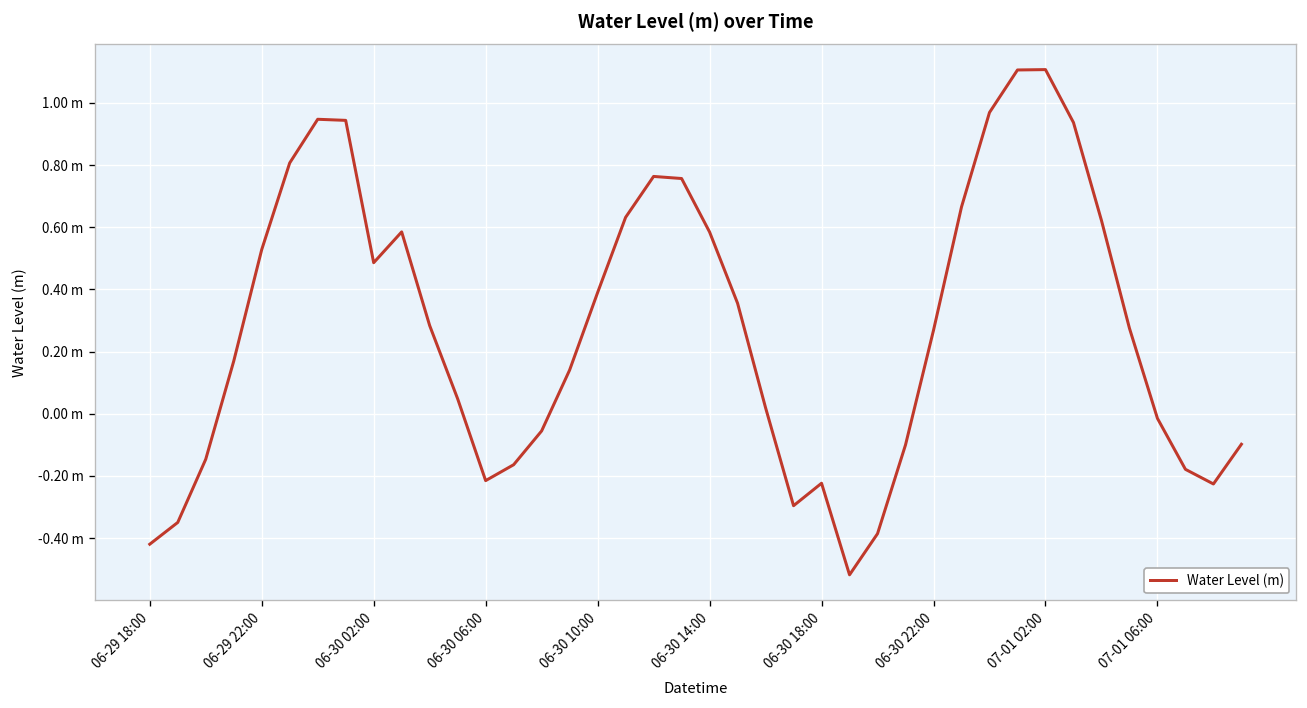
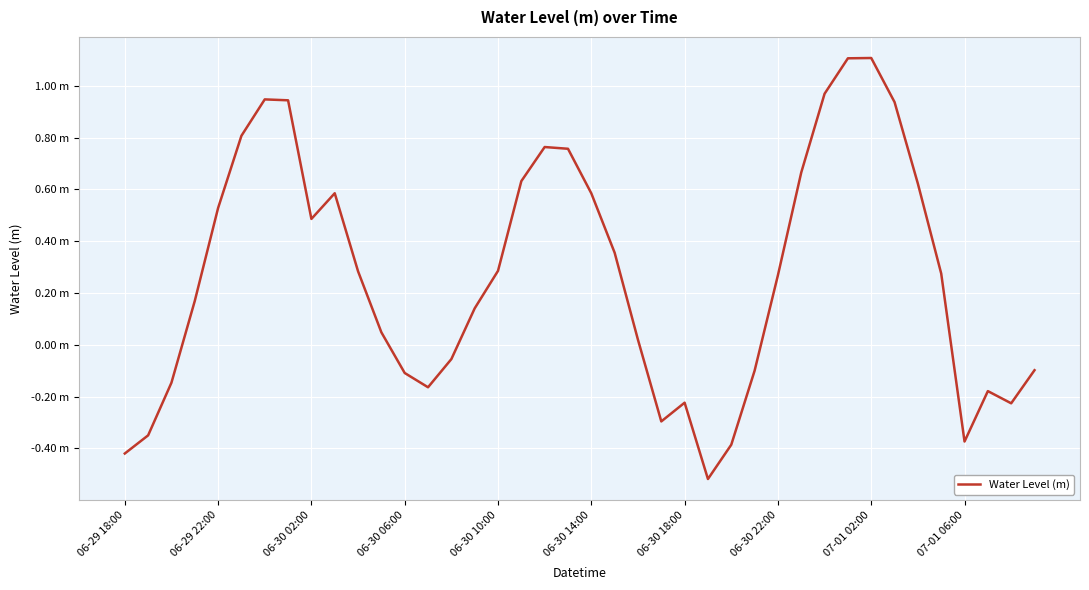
  {
    "06-29 18:00": "-0.42 m",
    "06-29 22:00": "0.53 m",
    "06-30 02:00": "0.49 m",
-   "06-30 06:00": "-0.22 m",
-   "06-30 10:00": "0.39 m",
+   "06-30 06:00": "-0.11 m",
+   "06-30 10:00": "0.29 m",
    "06-30 14:00": "0.58 m",
    "06-30 18:00": "-0.22 m",
    "06-30 22:00": "0.27 m",
    "07-01 02:00": "1.11 m",
-   "07-01 06:00": "-0.01 m"
+   "07-01 06:00": "-0.37 m"
  }
